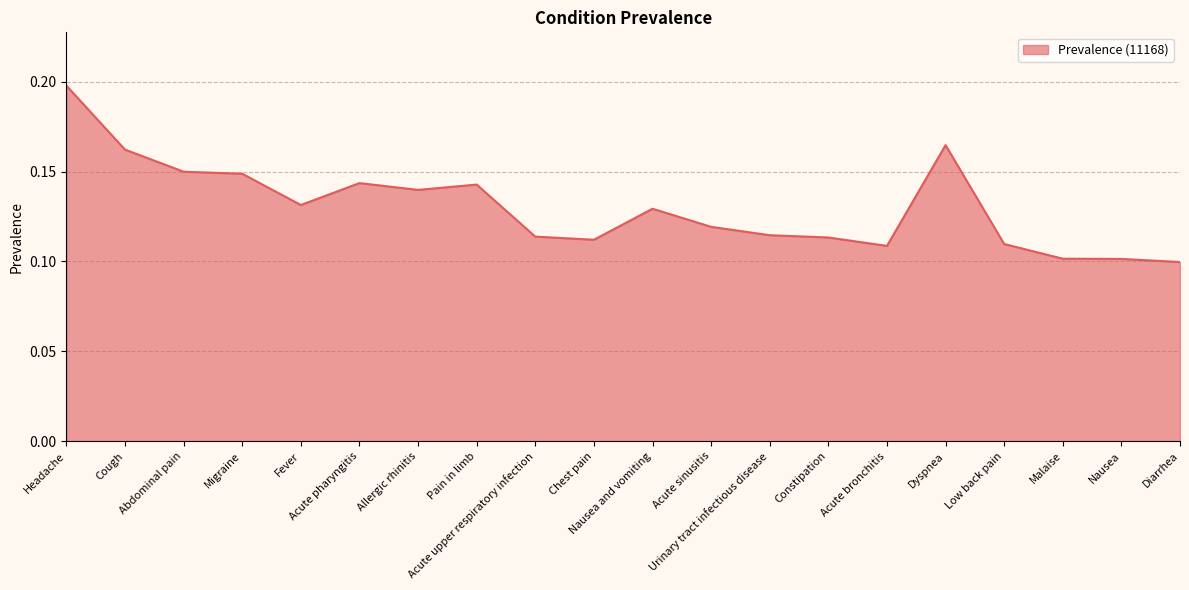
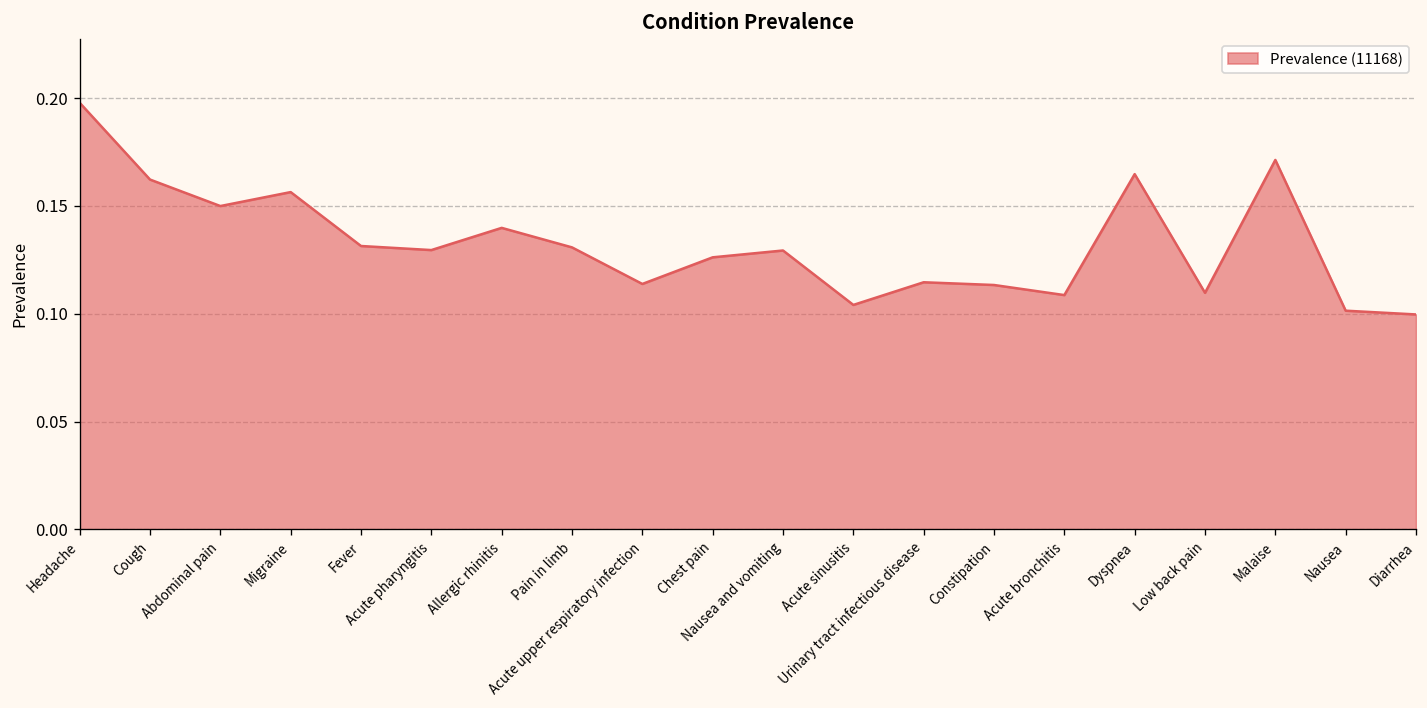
  {
    "Headache": 0.198,
    "Cough": 0.162,
    "Abdominal pain": 0.150,
-   "Migraine": 0.149,
+   "Migraine": 0.156,
    "Fever": 0.131,
-   "Acute pharyngitis": 0.144,
+   "Acute pharyngitis": 0.130,
    "Allergic rhinitis": 0.140,
-   "Pain in limb": 0.143,
+   "Pain in limb": 0.131,
    "Acute upper respiratory infection": 0.114,
-   "Chest pain": 0.112,
+   "Chest pain": 0.126,
    "Nausea and vomiting": 0.129,
-   "Acute sinusitis": 0.119,
+   "Acute sinusitis": 0.104,
    "Urinary tract infectious disease": 0.115,
    "Constipation": 0.113,
    "Acute bronchitis": 0.109,
    "Dyspnea": 0.165,
    "Low back pain": 0.110,
-   "Malaise": 0.102,
+   "Malaise": 0.171,
    "Nausea": 0.101,
    "Diarrhea": 0.100
  }
